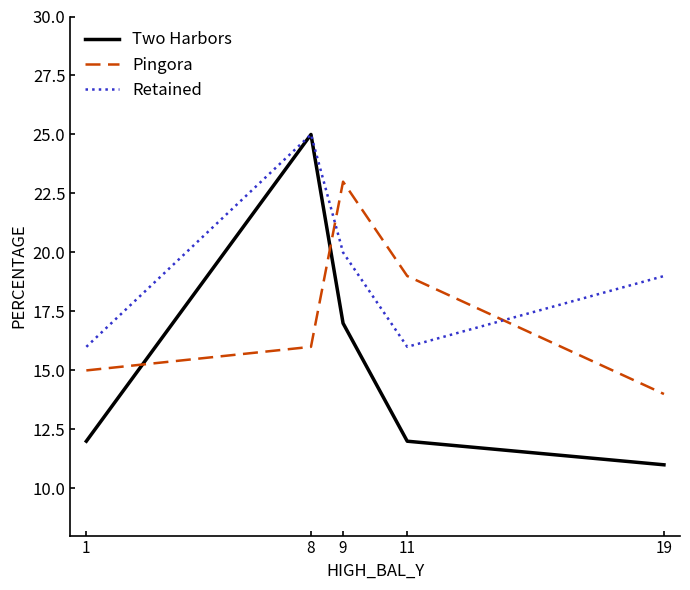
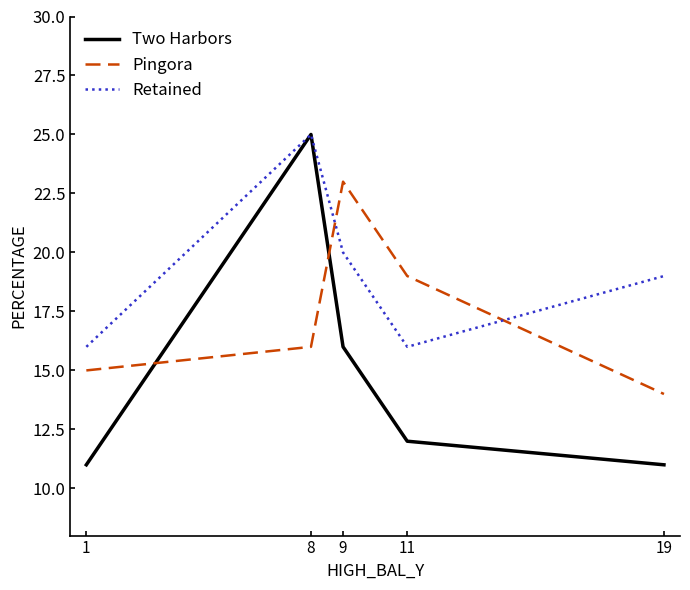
  {
    "Two Harbors": {
-     "1": 12,
-     "9": 17,
+     "1": 11,
+     "9": 16,
      "11": 12,
      "19": 11
    },
    "Pingora": {
      "1": 15,
      "8": 16,
      "9": 23,
      "11": 19,
      "19": 14
    },
    "Retained": {
      "1": 16,
      "9": 20,
      "11": 16,
      "19": 19
    }
  }
